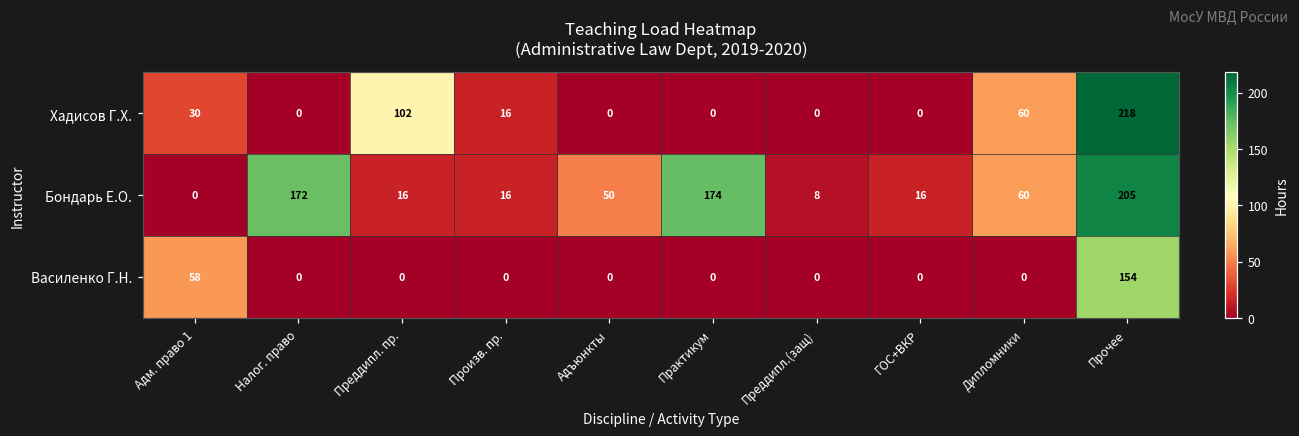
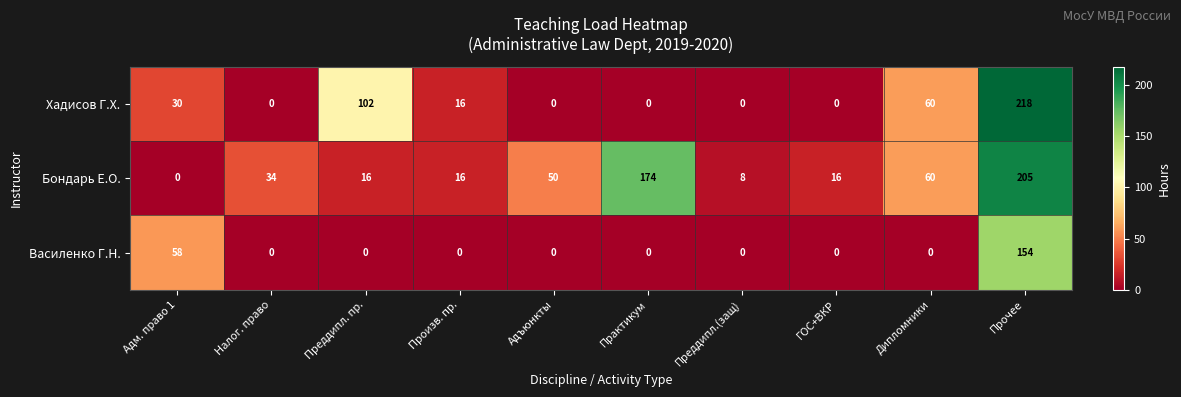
  {
    "Хадисов Г.Х.": {
      "Адм. право 1": 30,
      "Налог. право": 0,
      "Преддипл. пр.": 102,
      "Произв. пр.": 16,
      "Адъюнкты": 0,
      "Практикум": 0,
      "Преддипл.(защ)": 0,
      "ГОС+ВКР": 0,
      "Дипломники": 60,
      "Прочее": 218
    },
    "Бондарь Е.О.": {
      "Адм. право 1": 0,
-     "Налог. право": 172,
+     "Налог. право": 34,
      "Преддипл. пр.": 16,
      "Произв. пр.": 16,
      "Адъюнкты": 50,
      "Практикум": 174,
      "Преддипл.(защ)": 8,
      "ГОС+ВКР": 16,
      "Дипломники": 60,
      "Прочее": 205
    },
    "Василенко Г.Н.": {
      "Адм. право 1": 58,
      "Налог. право": 0,
      "Преддипл. пр.": 0,
      "Произв. пр.": 0,
      "Адъюнкты": 0,
      "Практикум": 0,
      "Преддипл.(защ)": 0,
      "ГОС+ВКР": 0,
      "Дипломники": 0,
      "Прочее": 154
    }
  }
